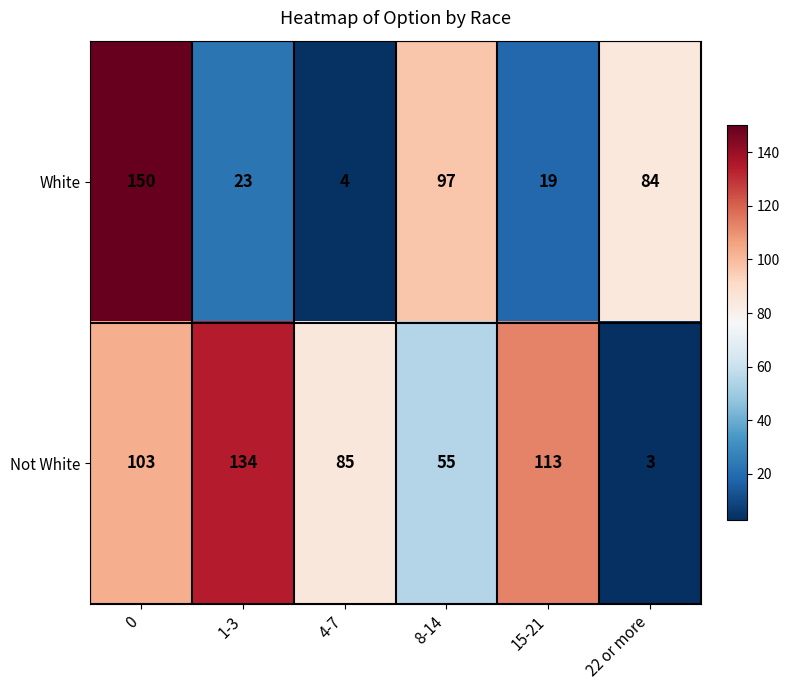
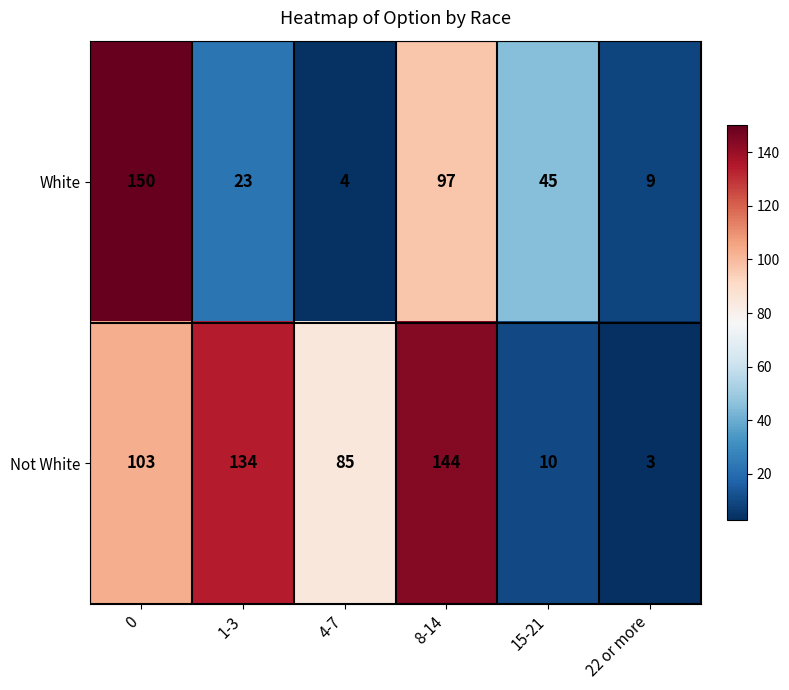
  {
    "White": {
      "0": 150,
      "1-3": 23,
      "4-7": 4,
      "8-14": 97,
-     "15-21": 19,
-     "22 or more": 84
+     "15-21": 45,
+     "22 or more": 9
    },
    "Not White": {
      "0": 103,
      "1-3": 134,
      "4-7": 85,
-     "8-14": 55,
-     "15-21": 113,
+     "8-14": 144,
+     "15-21": 10,
      "22 or more": 3
    }
  }
